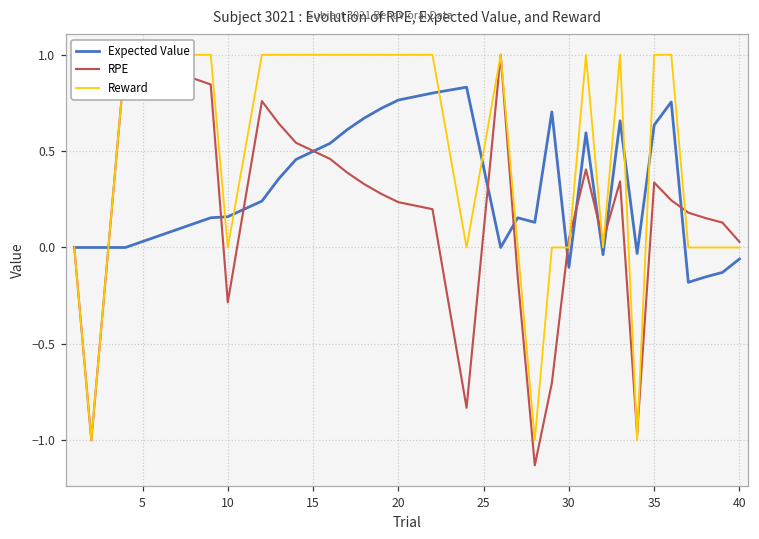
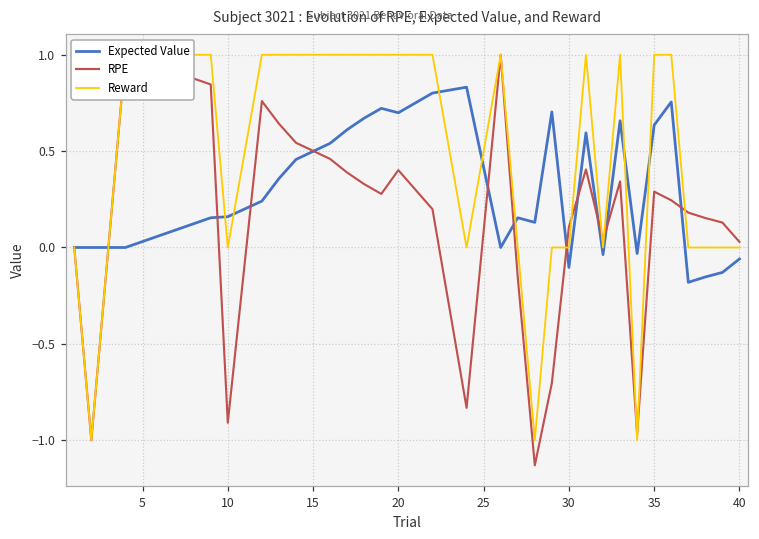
  {
    "Expected Value": {
      "10": 0.16,
-     "20": 0.76,
+     "20": 0.70,
      "30": -0.10,
      "35": 0.64,
      "40": -0.06
    },
    "RPE": {
-     "10": -0.28,
-     "20": 0.24,
-     "30": 0.04,
-     "35": 0.34,
+     "10": -0.91,
+     "20": 0.40,
+     "30": 0.11,
+     "35": 0.29,
      "40": 0.03
    },
    "Reward": {
      "10": 0.00,
      "20": 1.00,
      "30": 0.00,
      "35": 1.00,
      "40": 0.00
    }
  }
